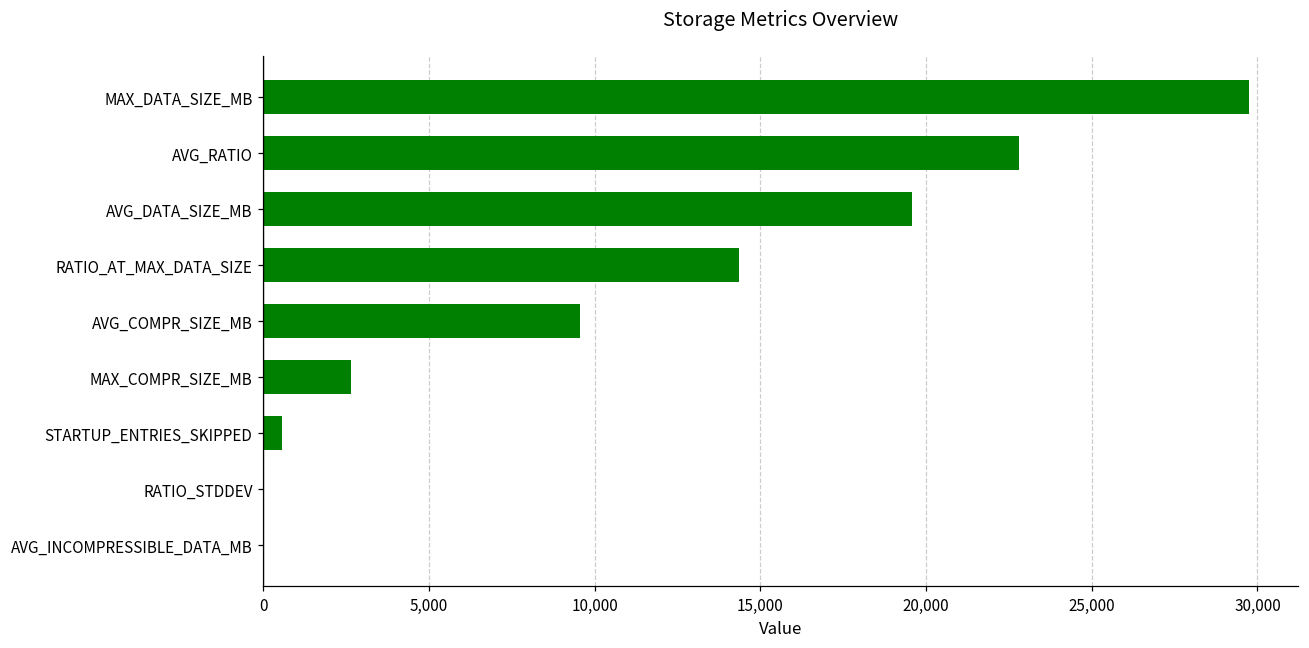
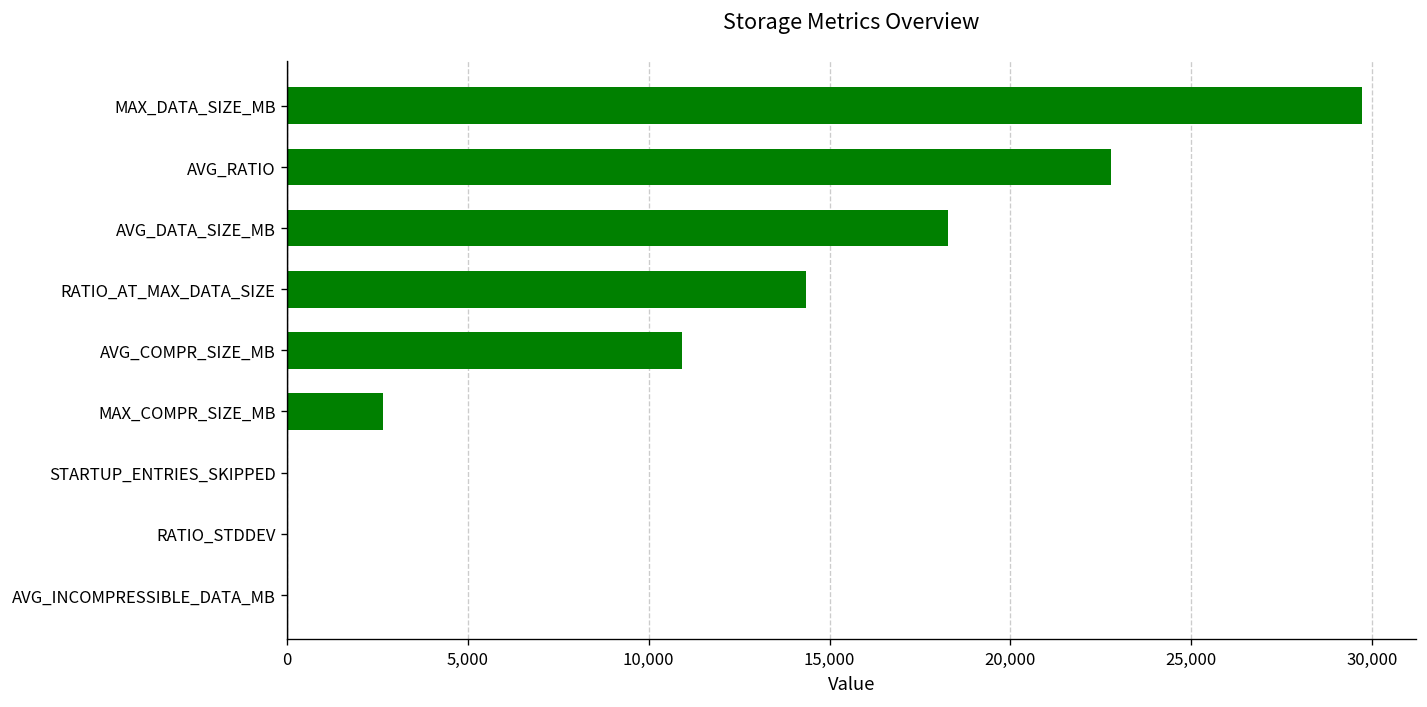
  {
    "MAX_DATA_SIZE_MB": "29,700",
    "AVG_RATIO": "22,800",
-   "AVG_DATA_SIZE_MB": "19,600",
+   "AVG_DATA_SIZE_MB": "18,300",
    "RATIO_AT_MAX_DATA_SIZE": "14,400",
-   "AVG_COMPR_SIZE_MB": "9,500",
+   "AVG_COMPR_SIZE_MB": "10,900",
    "MAX_COMPR_SIZE_MB": "2,600",
-   "STARTUP_ENTRIES_SKIPPED": "600",
+   "STARTUP_ENTRIES_SKIPPED": "0",
    "AVG_INCOMPRESSIBLE_DATA_MB": "0"
  }
